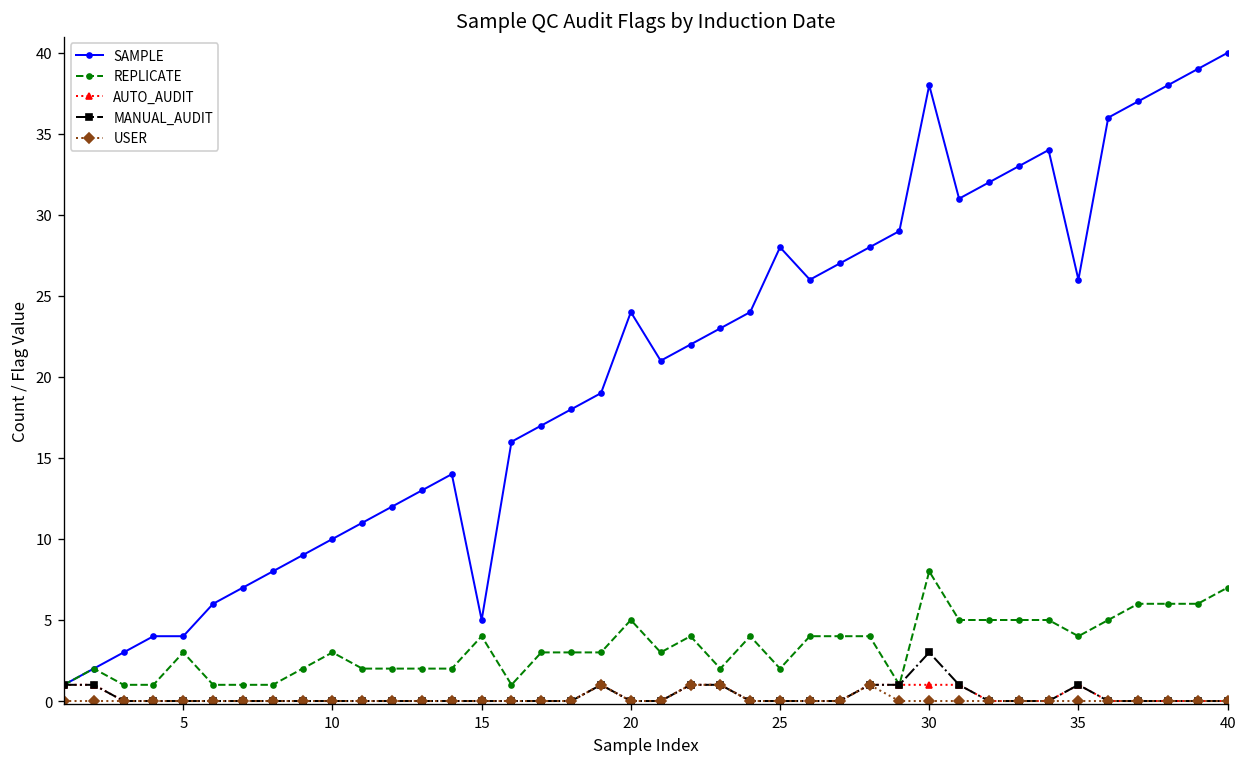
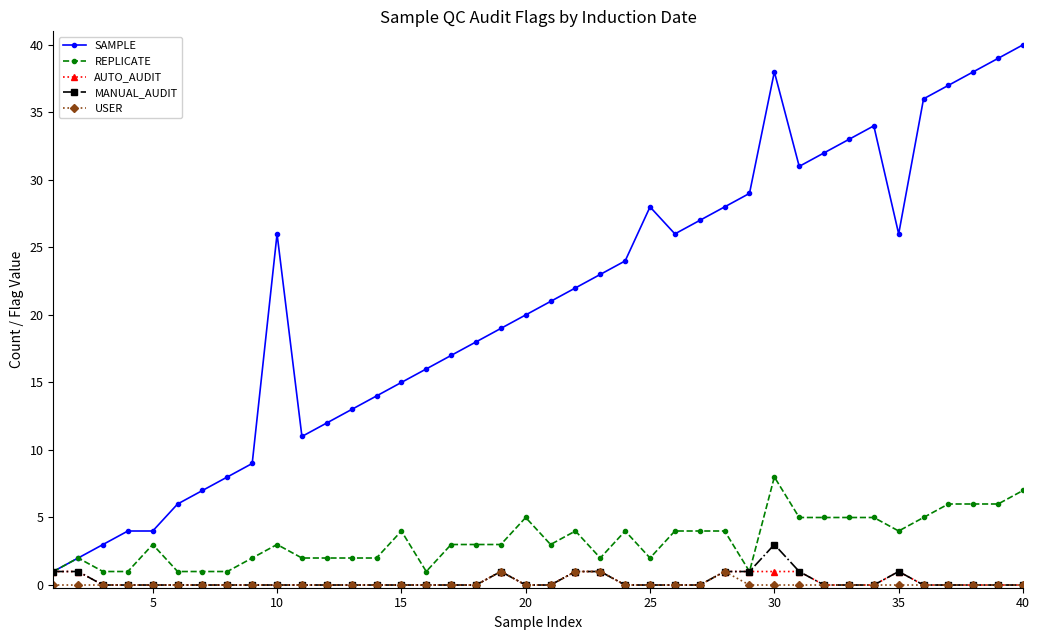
  {
    "SAMPLE": {
      "5": 4,
-     "10": 10,
-     "15": 5,
-     "20": 24,
+     "10": 26,
+     "15": 15,
+     "20": 20,
      "25": 28,
      "30": 38,
      "35": 26,
      "40": 40
    },
    "REPLICATE": {
      "5": 3,
      "10": 3,
      "15": 4,
      "20": 5,
      "25": 2,
      "30": 8,
      "35": 4,
      "40": 7
    },
    "AUTO_AUDIT": {
      "30": 1
    },
    "MANUAL_AUDIT": {
      "30": 3
    },
    "USER": {
      "30": 0,
      "35": 0
    }
  }
